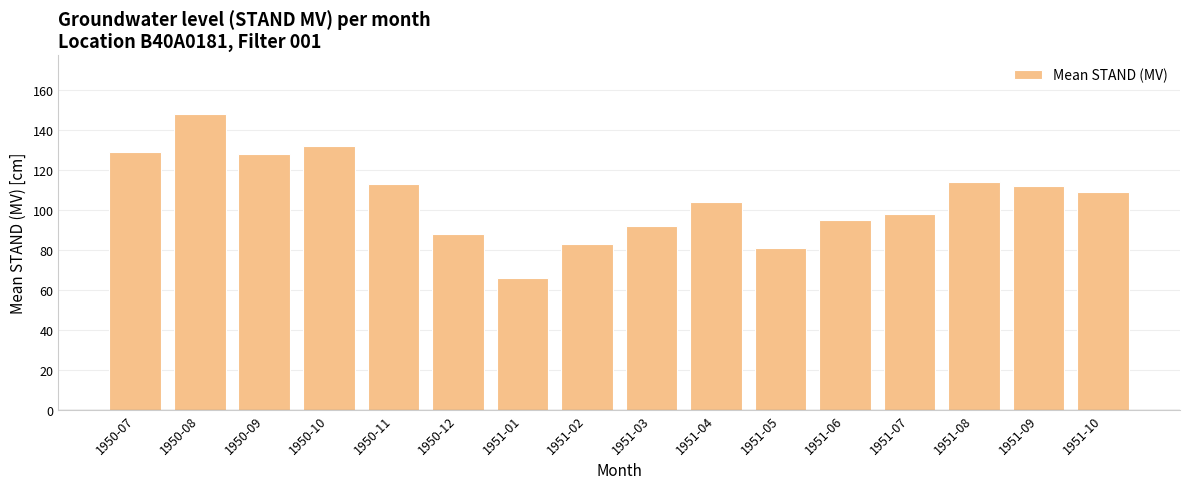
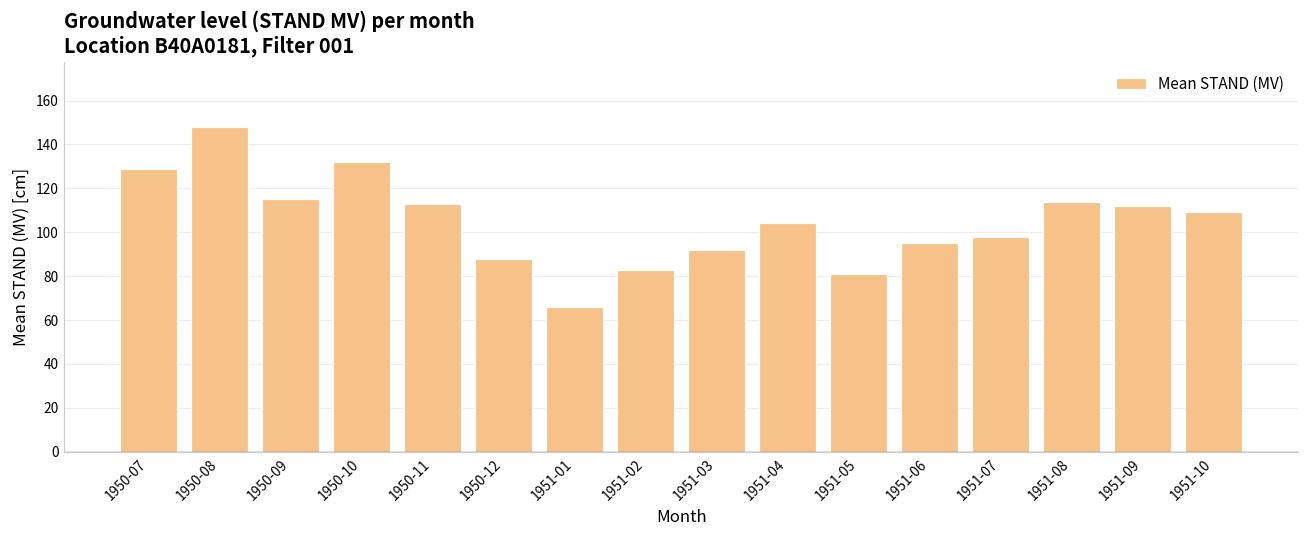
  {
    "1950-07": 129,
    "1950-08": 148,
-   "1950-09": 128,
+   "1950-09": 115,
    "1950-10": 132,
    "1950-11": 113,
    "1950-12": 88,
    "1951-01": 66,
    "1951-02": 83,
    "1951-03": 92,
    "1951-04": 104,
    "1951-05": 81,
    "1951-06": 95,
    "1951-07": 98,
    "1951-08": 114,
    "1951-09": 112,
    "1951-10": 109
  }
